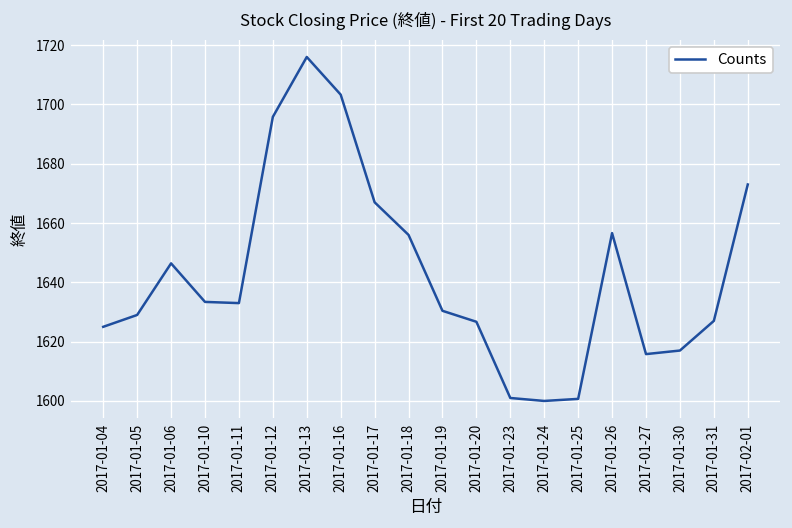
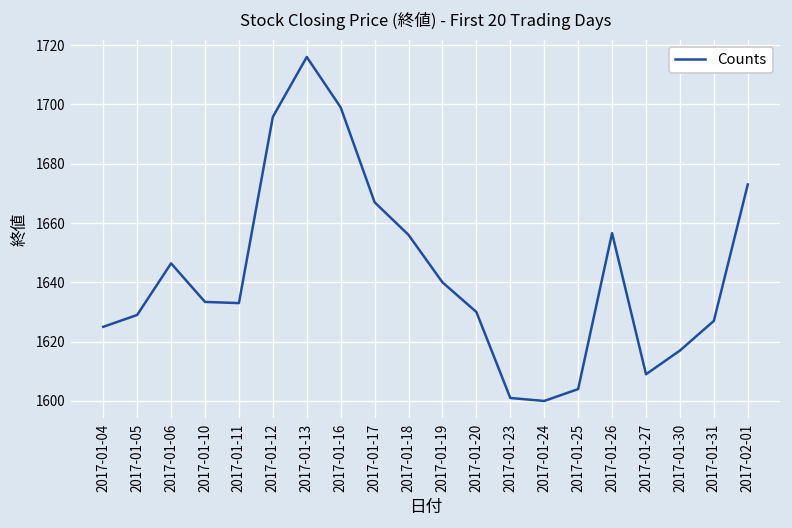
  {
    "2017-01-04": 1625,
    "2017-01-05": 1629,
    "2017-01-06": 1646,
    "2017-01-10": 1633,
    "2017-01-11": 1633,
    "2017-01-12": 1696,
    "2017-01-13": 1716,
-   "2017-01-16": 1703,
+   "2017-01-16": 1699,
    "2017-01-17": 1667,
    "2017-01-18": 1656,
-   "2017-01-19": 1630,
-   "2017-01-20": 1627,
+   "2017-01-19": 1640,
+   "2017-01-20": 1630,
    "2017-01-23": 1601,
    "2017-01-24": 1600,
-   "2017-01-25": 1601,
+   "2017-01-25": 1604,
    "2017-01-26": 1657,
-   "2017-01-27": 1616,
+   "2017-01-27": 1609,
    "2017-01-30": 1617,
    "2017-01-31": 1627,
    "2017-02-01": 1673
  }
